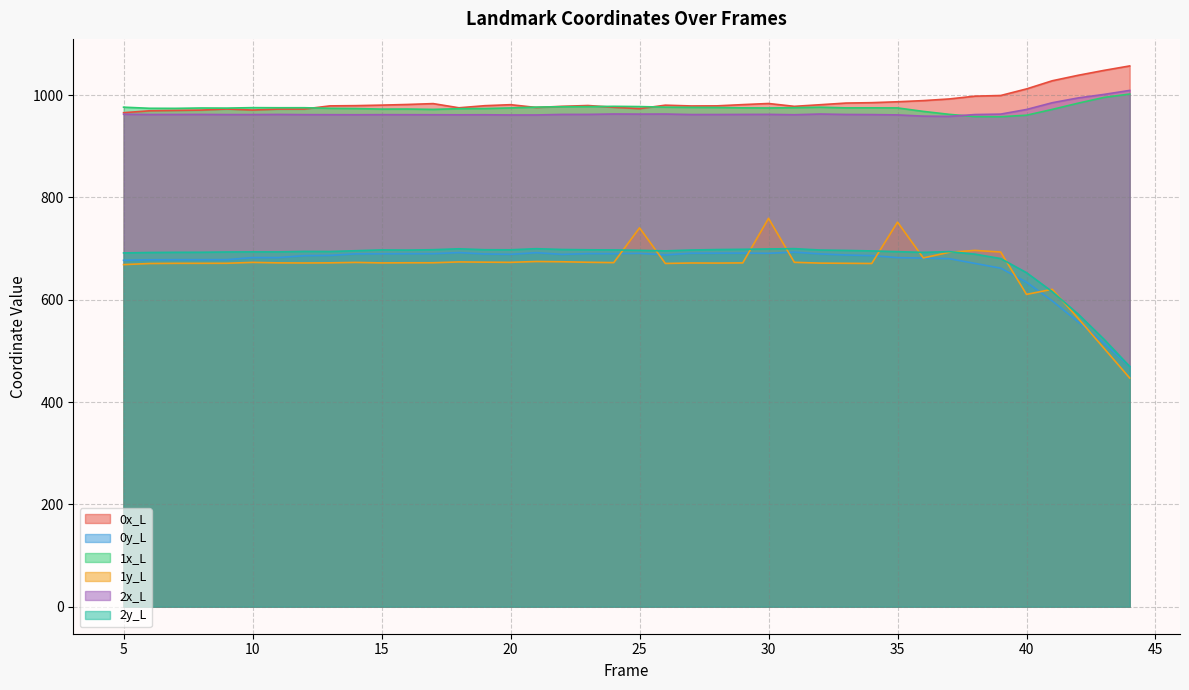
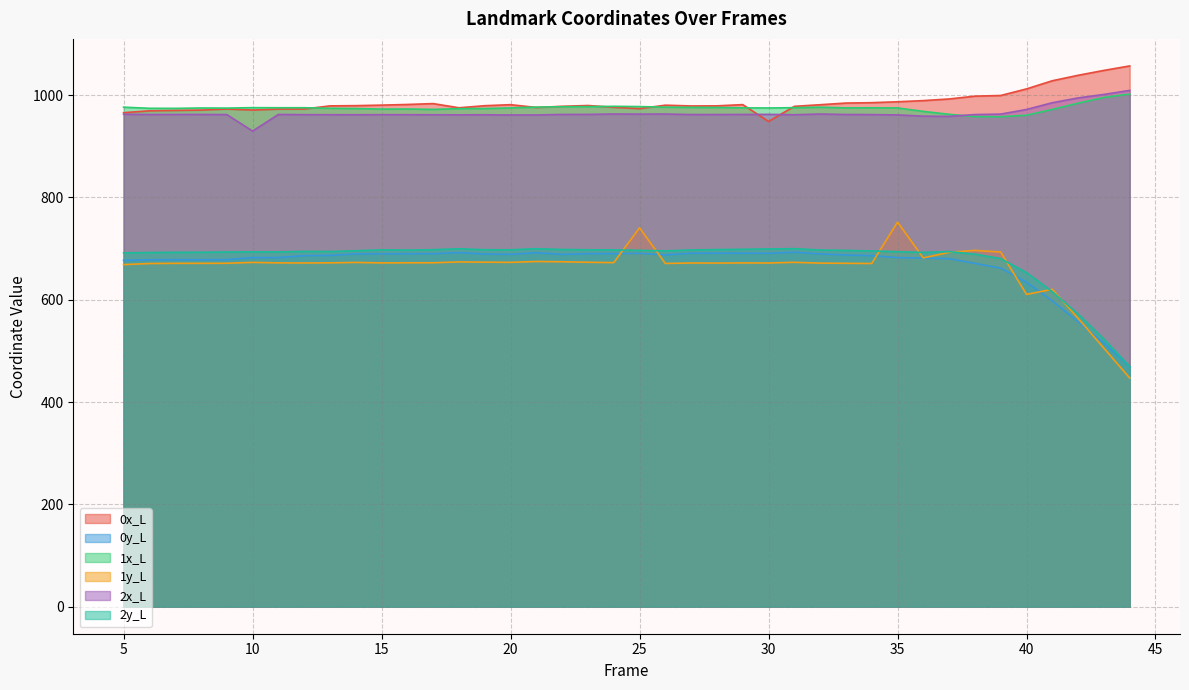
  {
    "0x_L": {
      "15": 980,
      "20": 980,
-     "30": 980,
+     "30": 950,
      "35": 990,
      "40": 1010
    },
    "1y_L": {
      "5": 670,
      "10": 670,
      "15": 670,
      "20": 670,
      "25": 740,
-     "30": 760,
+     "30": 670,
      "35": 750,
      "40": 610
    },
    "2x_L": {
-     "10": 960,
+     "10": 930,
      "15": 960,
      "20": 960,
      "25": 960,
      "30": 960,
      "35": 960,
      "40": 970
    }
  }
